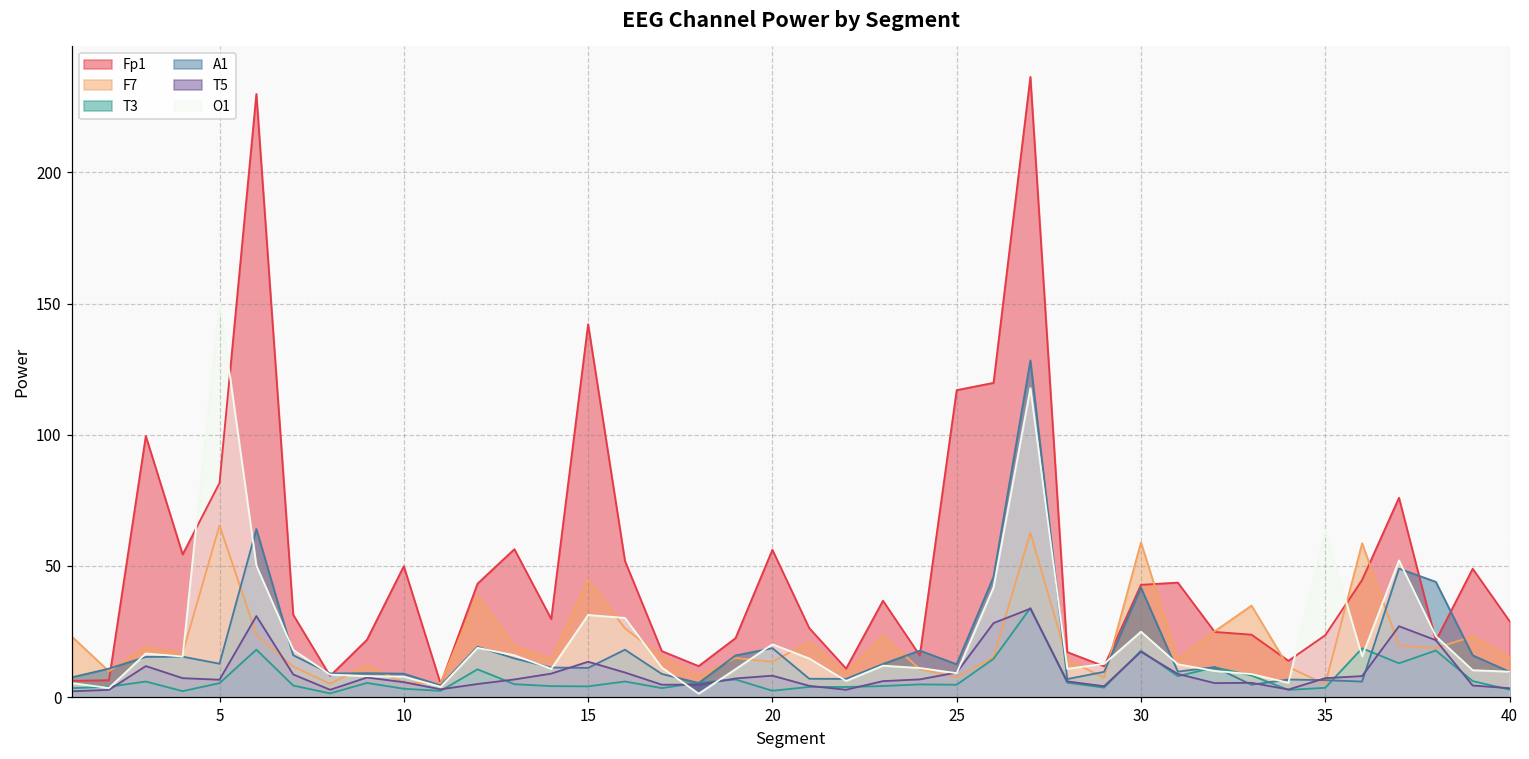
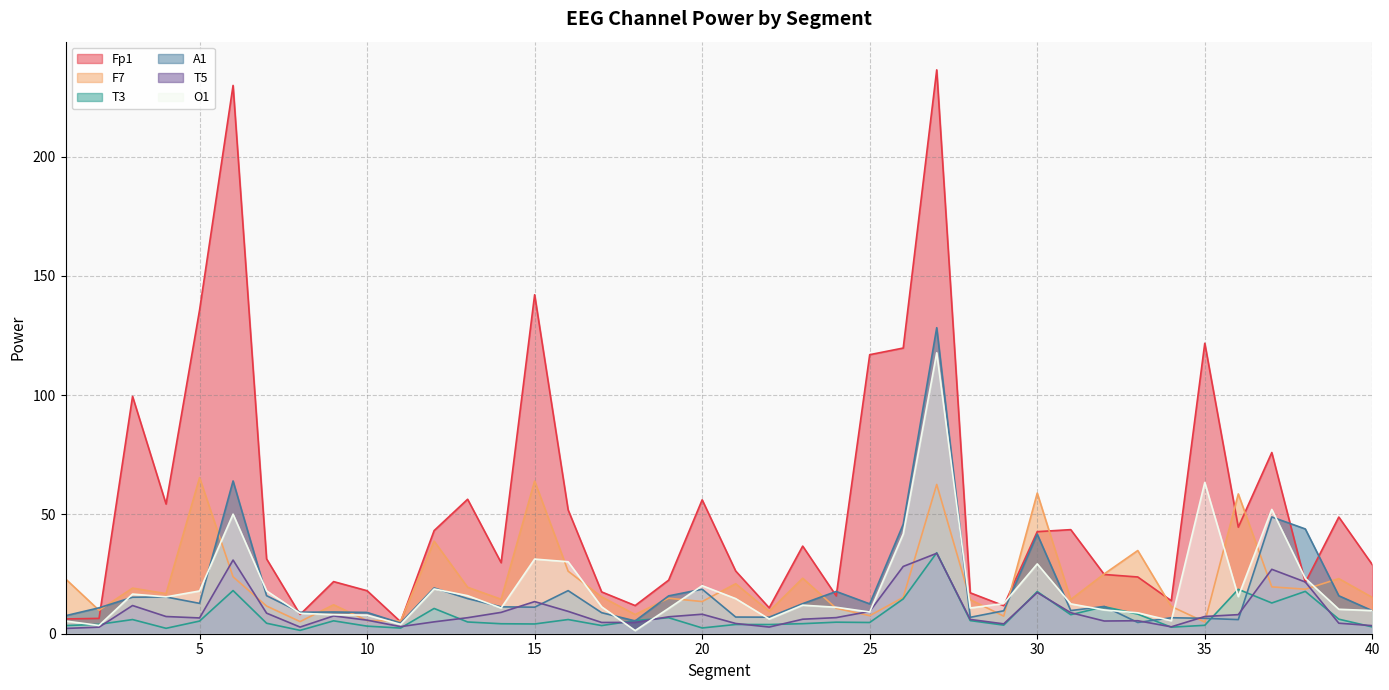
  {
    "Fp1": {
-     "5": 82,
-     "10": 50,
+     "5": 136,
+     "10": 18,
      "15": 142,
      "20": 56,
      "25": 117,
-     "35": 24,
+     "35": 122,
      "40": 29
    },
    "F7": {
      "5": 65,
-     "15": 45,
+     "15": 64,
      "20": 13,
      "25": 8,
      "30": 59,
      "35": 5,
      "40": 15
    },
    "O1": {
-     "5": 151,
+     "5": 18,
      "10": 8,
      "15": 31,
      "20": 20,
-     "30": 25,
+     "30": 29,
      "35": 63
    }
  }
